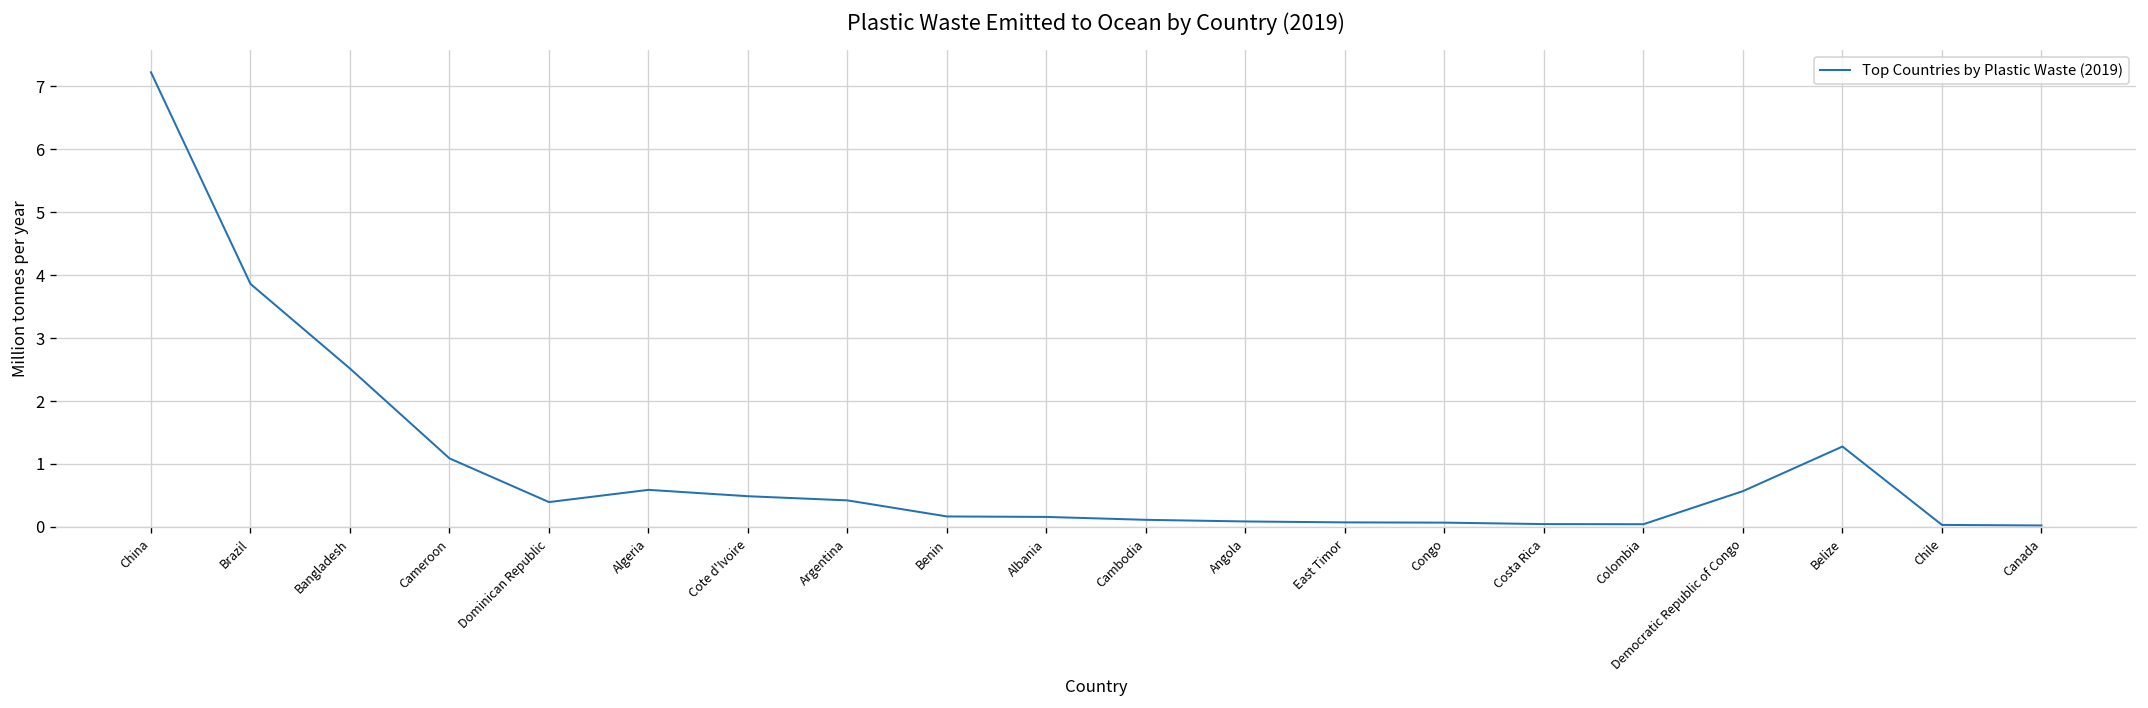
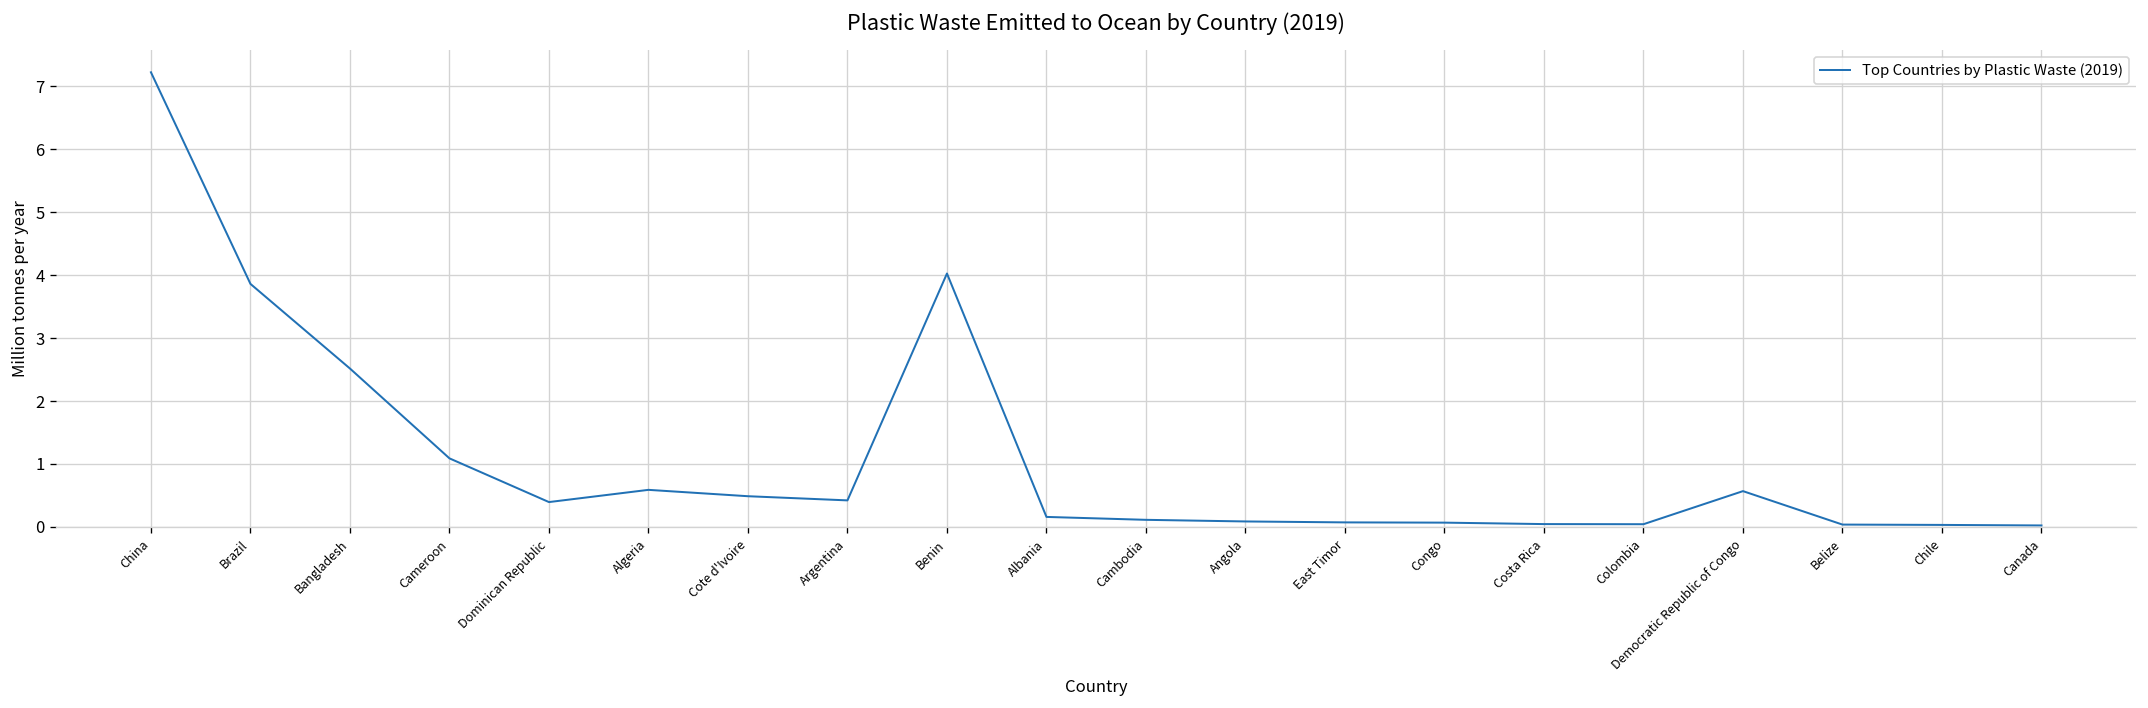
  {
    "China": 7.2,
    "Brazil": 3.9,
    "Bangladesh": 2.5,
    "Cameroon": 1.1,
    "Dominican Republic": 0.4,
    "Algeria": 0.6,
    "Cote d'Ivoire": 0.5,
    "Argentina": 0.4,
-   "Benin": 0.2,
+   "Benin": 4.0,
    "Albania": 0.2,
    "Cambodia": 0.1,
    "Angola": 0.1,
    "East Timor": 0.1,
    "Congo": 0.1,
    "Costa Rica": 0.0,
    "Colombia": 0.0,
    "Democratic Republic of Congo": 0.6,
-   "Belize": 1.3,
+   "Belize": 0.0,
    "Chile": 0.0,
    "Canada": 0.0
  }
